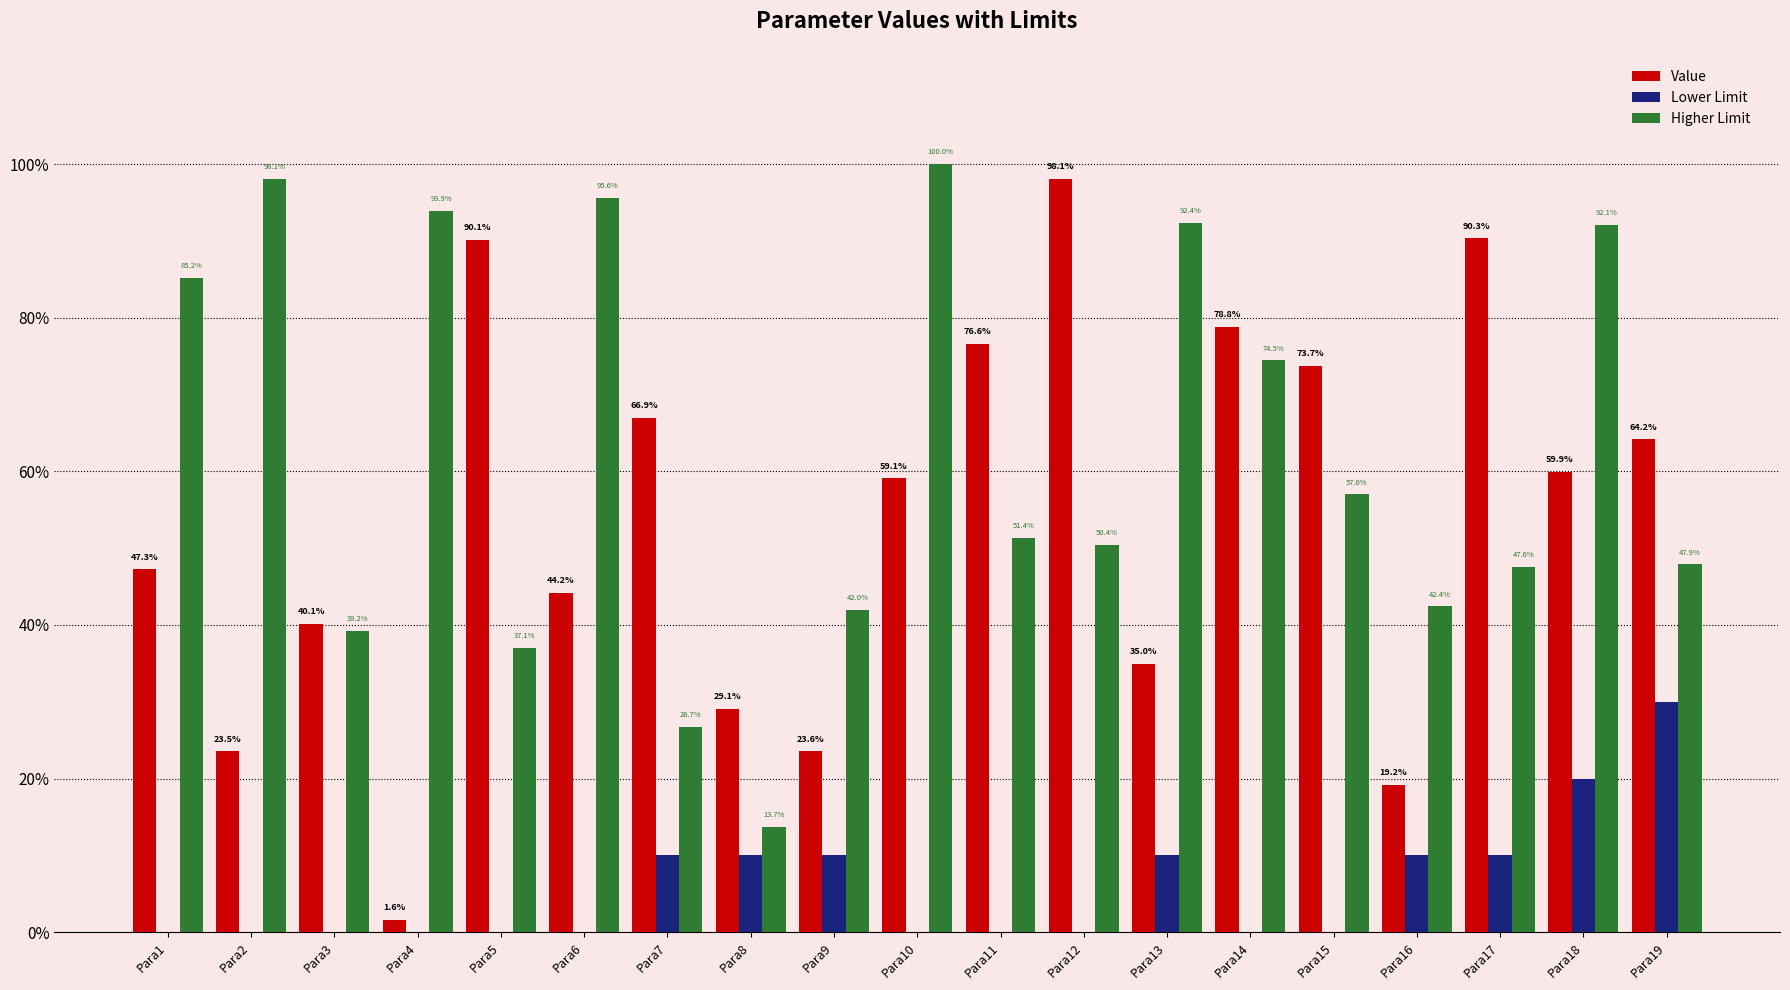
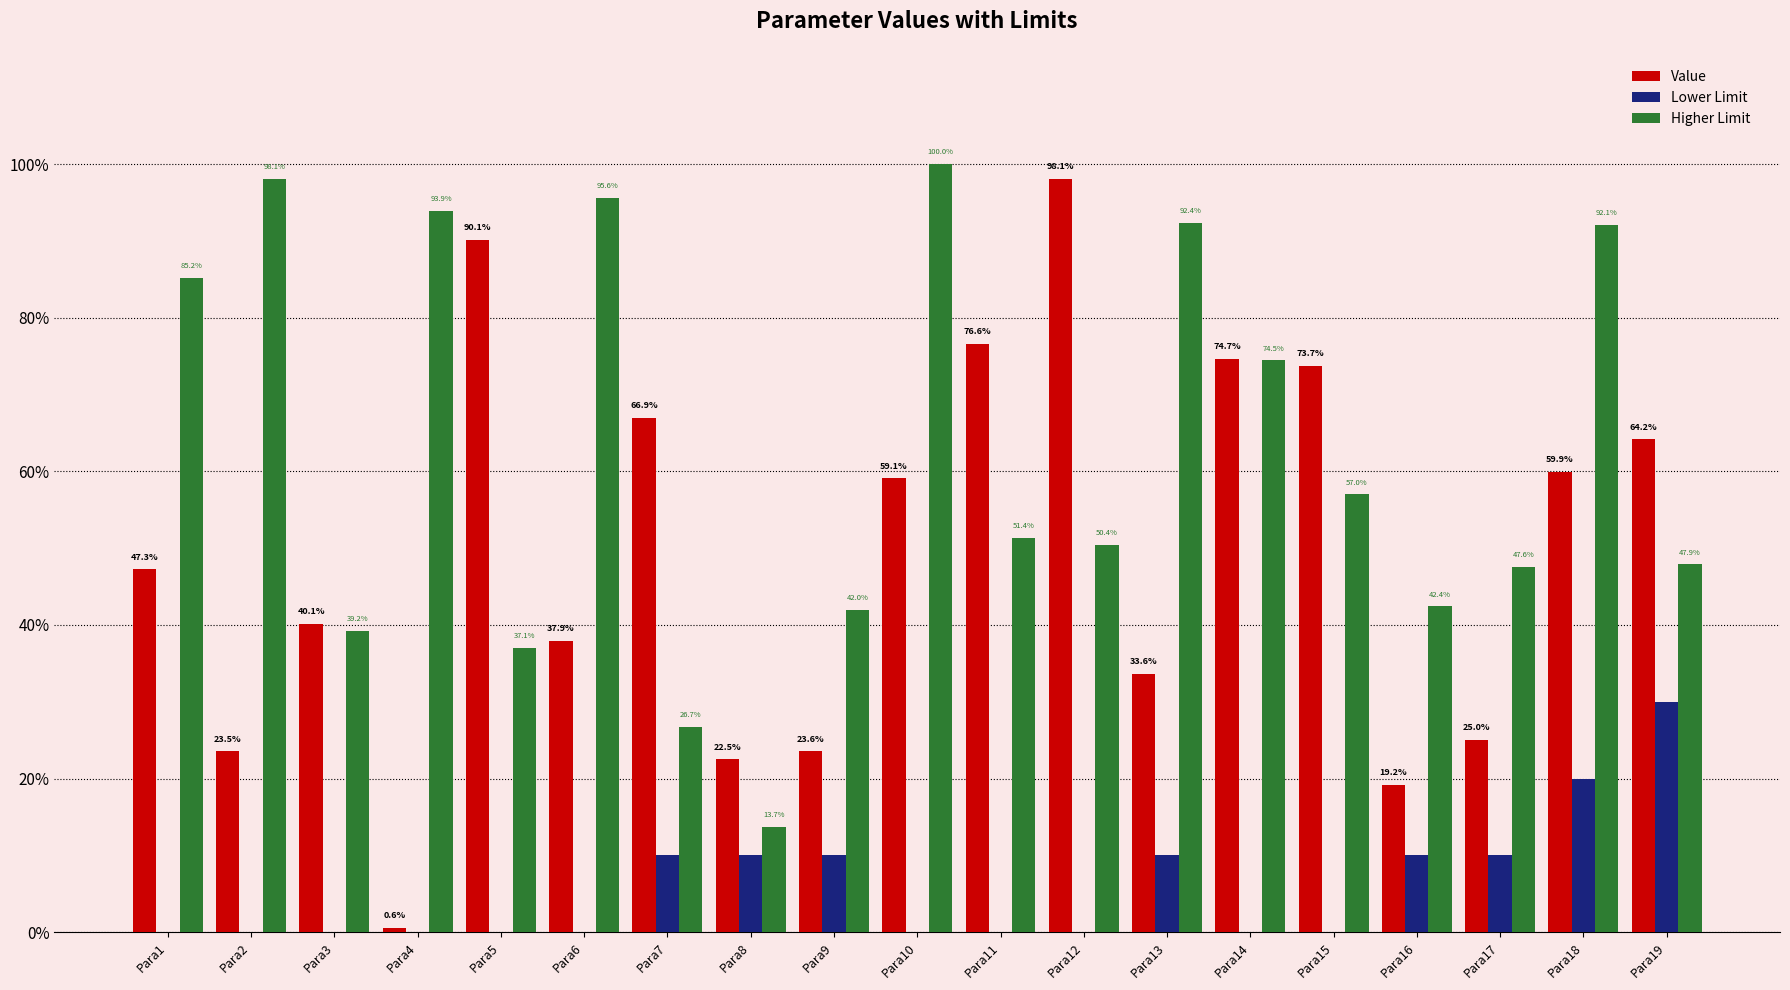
  {
    "Value": {
      "Para1": "47.3%",
      "Para2": "23.5%",
      "Para3": "40.1%",
-     "Para4": "1.6%",
+     "Para4": "0.6%",
      "Para5": "90.1%",
-     "Para6": "44.2%",
+     "Para6": "37.9%",
      "Para7": "66.9%",
-     "Para8": "29.1%",
+     "Para8": "22.5%",
      "Para9": "23.6%",
      "Para10": "59.1%",
      "Para11": "76.6%",
      "Para12": "98.1%",
-     "Para13": "35.0%",
-     "Para14": "78.8%",
+     "Para13": "33.6%",
+     "Para14": "74.7%",
      "Para15": "73.7%",
      "Para16": "19.2%",
-     "Para17": "90.3%",
+     "Para17": "25.0%",
      "Para18": "59.9%",
      "Para19": "64.2%"
    },
    "Lower Limit": {
      "Para1": "0%",
      "Para2": "0%",
      "Para3": "0%",
      "Para4": "0%",
      "Para5": "0%",
      "Para6": "0%",
      "Para7": "10%",
      "Para8": "10%",
      "Para9": "10%",
      "Para10": "0%",
      "Para11": "0%",
      "Para12": "0%",
      "Para13": "10%",
      "Para14": "0%",
      "Para15": "0%",
      "Para16": "10%",
      "Para17": "10%",
      "Para18": "20%",
      "Para19": "30%"
    },
    "Higher Limit": {
      "Para1": "85.2%",
      "Para2": "98.1%",
      "Para3": "39.2%",
      "Para4": "93.9%",
      "Para5": "37.1%",
      "Para6": "95.6%",
      "Para7": "26.7%",
      "Para8": "13.7%",
      "Para9": "42.0%",
      "Para10": "100.0%",
      "Para11": "51.4%",
      "Para12": "50.4%",
      "Para13": "92.4%",
      "Para14": "74.5%",
      "Para15": "57.0%",
      "Para16": "42.4%",
      "Para17": "47.6%",
      "Para18": "92.1%",
      "Para19": "47.9%"
    }
  }
